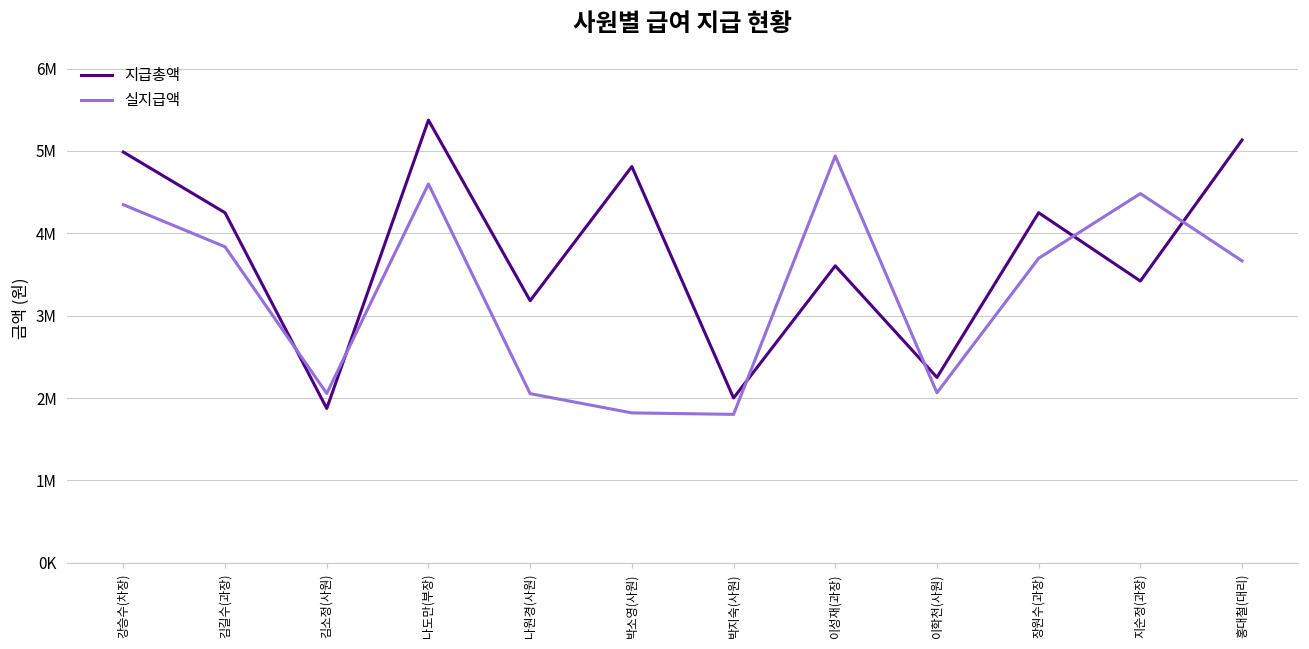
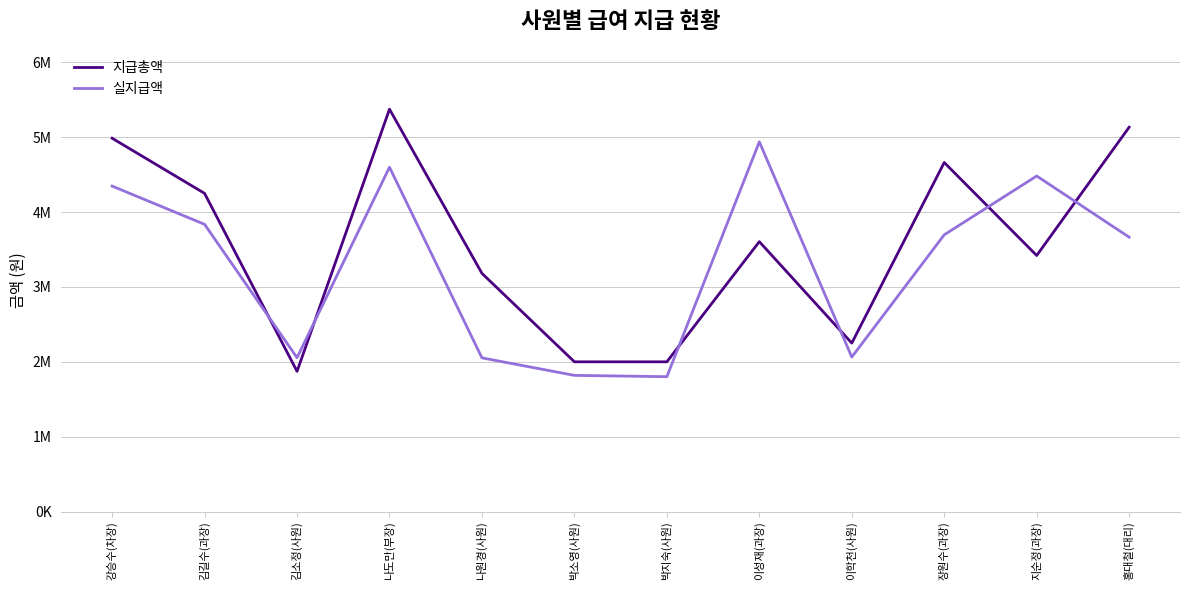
  {
    "지급총액": {
      "강승수(차장)": 5000000,
      "김길수(과장)": 4300000,
      "김소정(사원)": 1900000,
      "나도만(부장)": 5400000,
      "나원경(사원)": 3200000,
-     "박소영(사원)": 4800000,
+     "박소영(사원)": 2000000,
      "박지숙(사원)": 2000000,
      "이성재(과장)": 3600000,
      "이학천(사원)": 2300000,
-     "장원수(과장)": 4300000,
+     "장원수(과장)": 4700000,
      "지순정(과장)": 3400000,
      "홍대철(대리)": 5100000
    },
    "실지급액": {
      "강승수(차장)": 4300000,
      "김길수(과장)": 3800000,
      "김소정(사원)": 2100000,
      "나도만(부장)": 4600000,
      "나원경(사원)": 2100000,
      "박소영(사원)": 1800000,
      "박지숙(사원)": 1800000,
      "이성재(과장)": 4900000,
      "이학천(사원)": 2100000,
      "장원수(과장)": 3700000,
      "지순정(과장)": 4500000,
      "홍대철(대리)": 3700000
    }
  }
